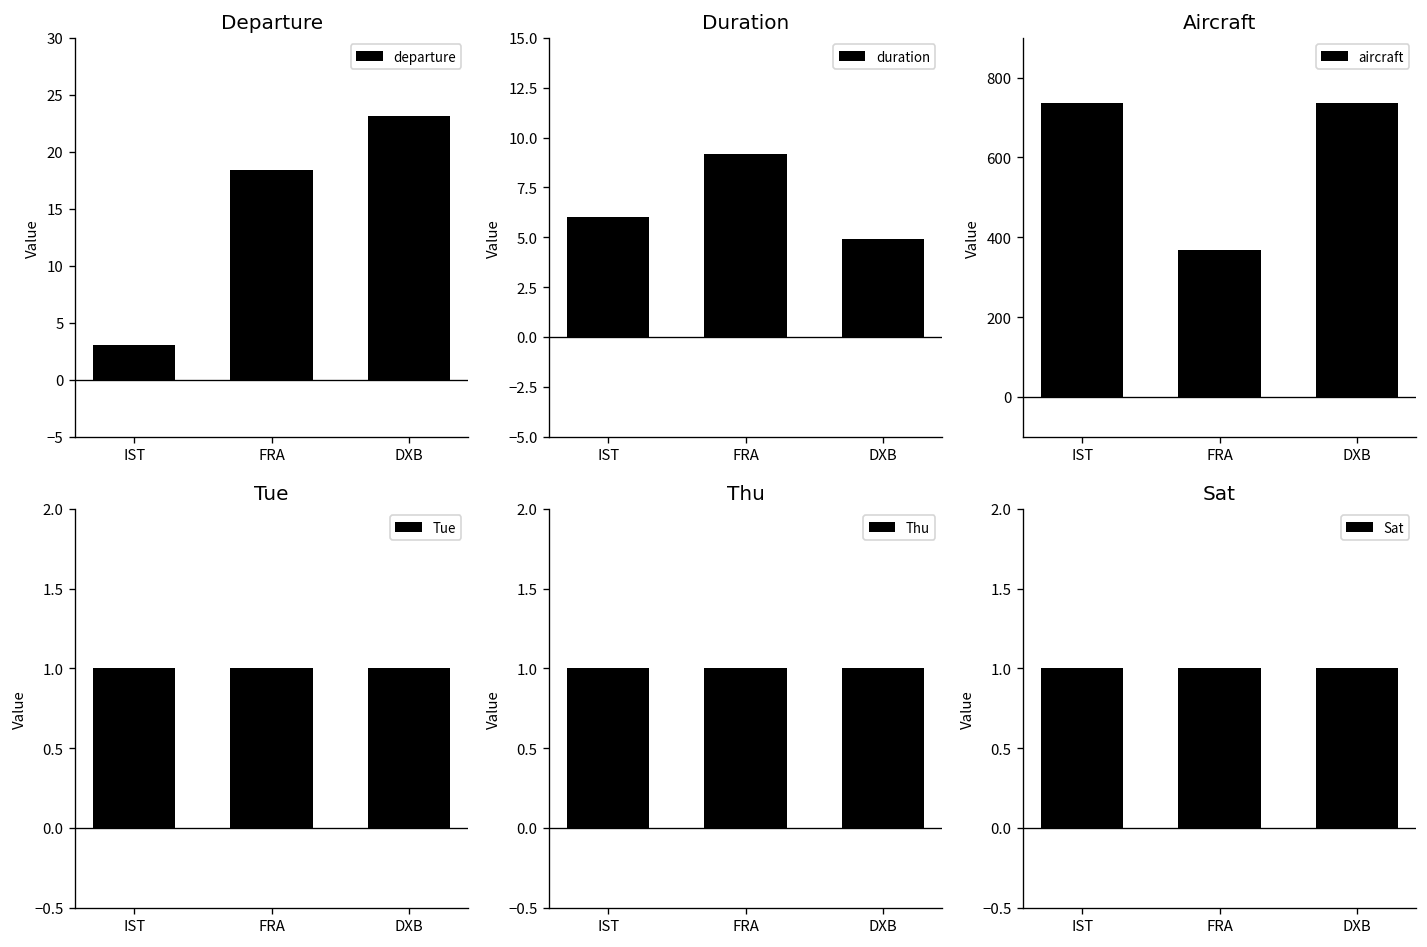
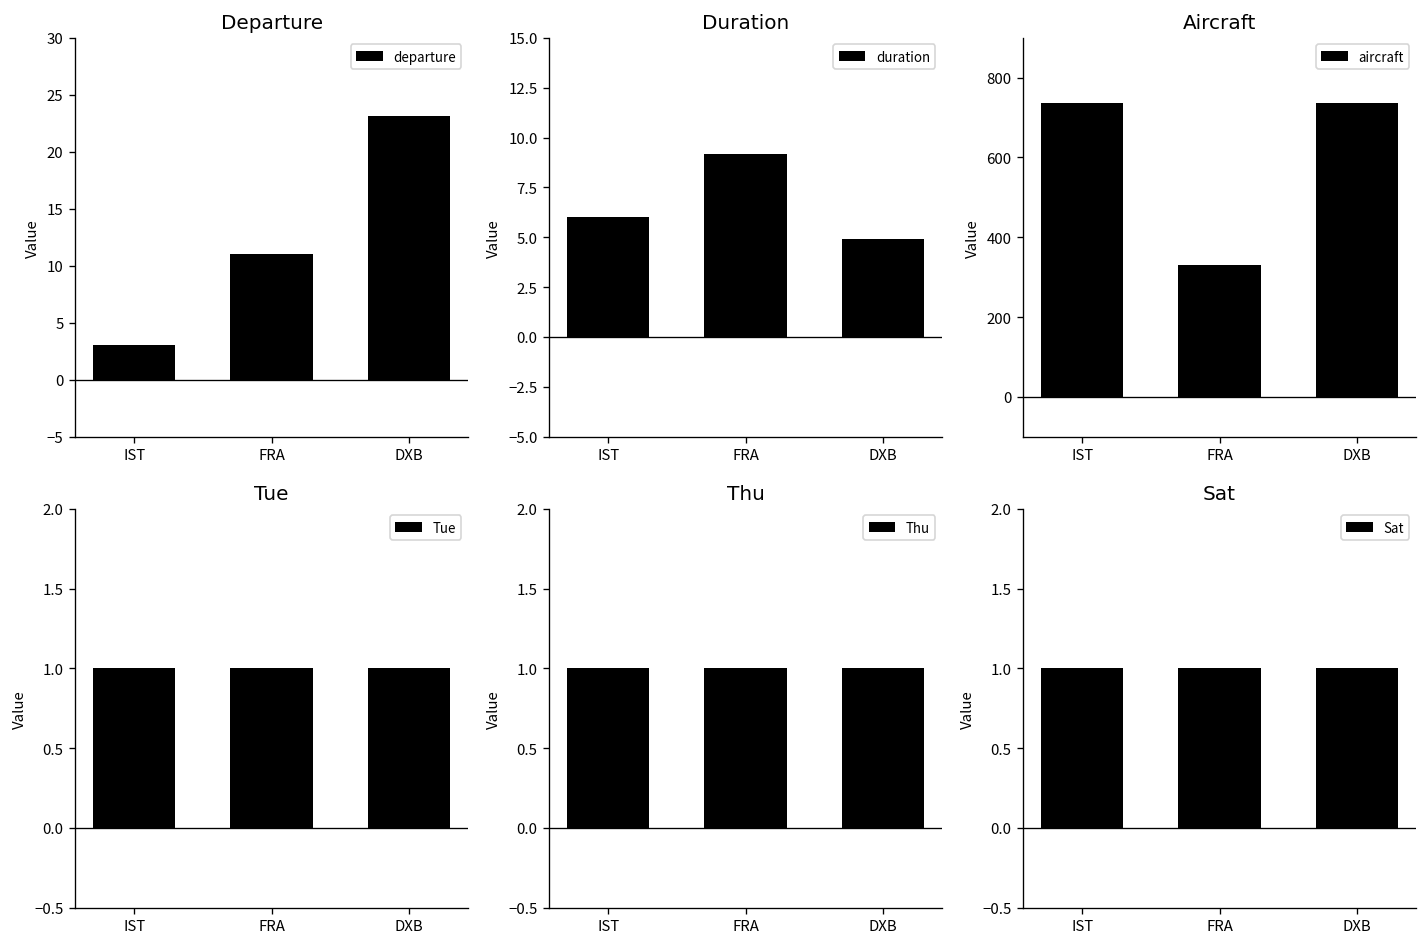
  {
    "Departure": {
      "IST": 3,
-     "FRA": 18,
+     "FRA": 11,
      "DXB": 23
    },
    "Duration": {
      "IST": 6.0,
      "FRA": 9.2,
      "DXB": 4.9
    },
    "Aircraft": {
      "IST": 740,
-     "FRA": 370,
+     "FRA": 330,
      "DXB": 740
    },
    "Tue": {
      "IST": 1.00,
      "FRA": 1.00,
      "DXB": 1.00
    },
    "Thu": {
      "IST": 1.00,
      "FRA": 1.00,
      "DXB": 1.00
    },
    "Sat": {
      "IST": 1.00,
      "FRA": 1.00,
      "DXB": 1.00
    }
  }
